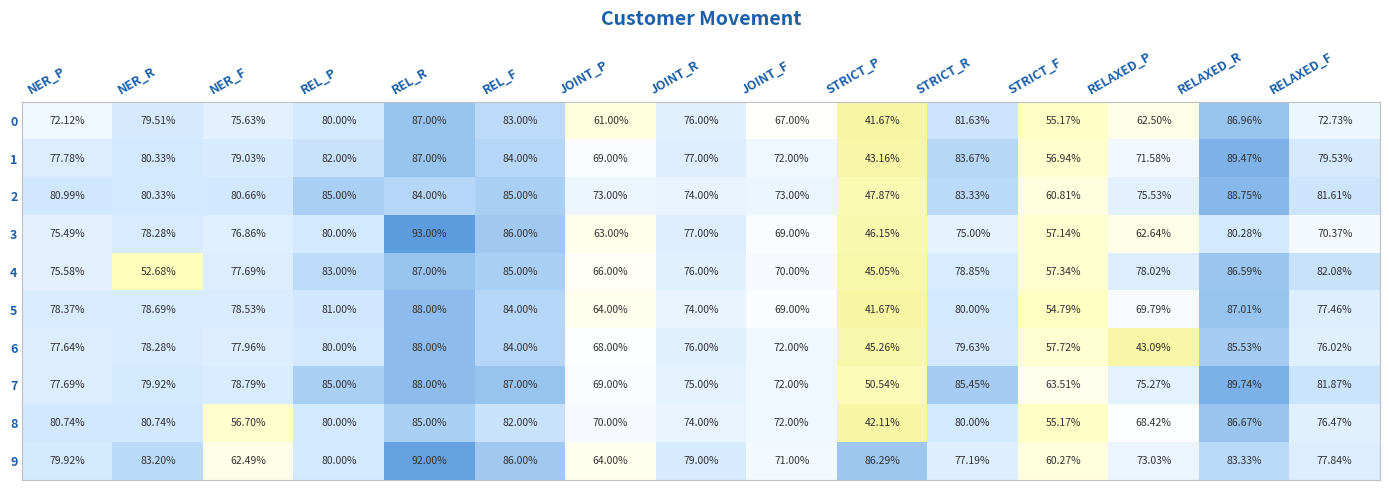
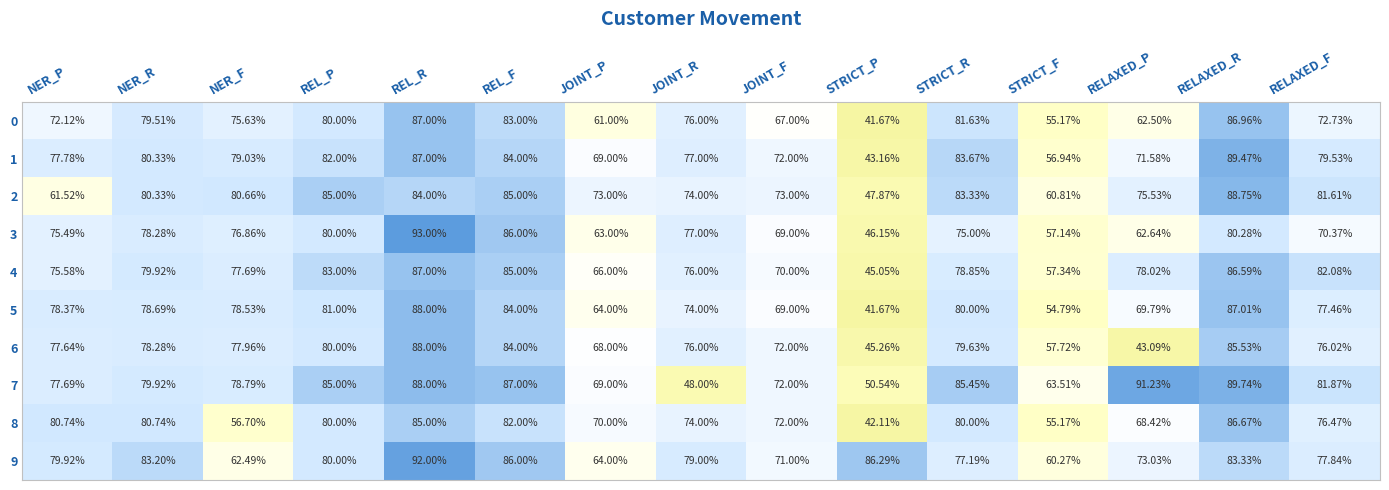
  {
    "0": {
      "NER_P": "72.12%",
      "NER_R": "79.51%",
      "NER_F": "75.63%",
      "REL_P": "80.00%",
      "REL_R": "87.00%",
      "REL_F": "83.00%",
      "JOINT_P": "61.00%",
      "JOINT_R": "76.00%",
      "JOINT_F": "67.00%",
      "STRICT_P": "41.67%",
      "STRICT_R": "81.63%",
      "STRICT_F": "55.17%",
      "RELAXED_P": "62.50%",
      "RELAXED_R": "86.96%",
      "RELAXED_F": "72.73%"
    },
    "1": {
      "NER_P": "77.78%",
      "NER_R": "80.33%",
      "NER_F": "79.03%",
      "REL_P": "82.00%",
      "REL_R": "87.00%",
      "REL_F": "84.00%",
      "JOINT_P": "69.00%",
      "JOINT_R": "77.00%",
      "JOINT_F": "72.00%",
      "STRICT_P": "43.16%",
      "STRICT_R": "83.67%",
      "STRICT_F": "56.94%",
      "RELAXED_P": "71.58%",
      "RELAXED_R": "89.47%",
      "RELAXED_F": "79.53%"
    },
    "2": {
-     "NER_P": "80.99%",
+     "NER_P": "61.52%",
      "NER_R": "80.33%",
      "NER_F": "80.66%",
      "REL_P": "85.00%",
      "REL_R": "84.00%",
      "REL_F": "85.00%",
      "JOINT_P": "73.00%",
      "JOINT_R": "74.00%",
      "JOINT_F": "73.00%",
      "STRICT_P": "47.87%",
      "STRICT_R": "83.33%",
      "STRICT_F": "60.81%",
      "RELAXED_P": "75.53%",
      "RELAXED_R": "88.75%",
      "RELAXED_F": "81.61%"
    },
    "3": {
      "NER_P": "75.49%",
      "NER_R": "78.28%",
      "NER_F": "76.86%",
      "REL_P": "80.00%",
      "REL_R": "93.00%",
      "REL_F": "86.00%",
      "JOINT_P": "63.00%",
      "JOINT_R": "77.00%",
      "JOINT_F": "69.00%",
      "STRICT_P": "46.15%",
      "STRICT_R": "75.00%",
      "STRICT_F": "57.14%",
      "RELAXED_P": "62.64%",
      "RELAXED_R": "80.28%",
      "RELAXED_F": "70.37%"
    },
    "4": {
      "NER_P": "75.58%",
-     "NER_R": "52.68%",
+     "NER_R": "79.92%",
      "NER_F": "77.69%",
      "REL_P": "83.00%",
      "REL_R": "87.00%",
      "REL_F": "85.00%",
      "JOINT_P": "66.00%",
      "JOINT_R": "76.00%",
      "JOINT_F": "70.00%",
      "STRICT_P": "45.05%",
      "STRICT_R": "78.85%",
      "STRICT_F": "57.34%",
      "RELAXED_P": "78.02%",
      "RELAXED_R": "86.59%",
      "RELAXED_F": "82.08%"
    },
    "5": {
      "NER_P": "78.37%",
      "NER_R": "78.69%",
      "NER_F": "78.53%",
      "REL_P": "81.00%",
      "REL_R": "88.00%",
      "REL_F": "84.00%",
      "JOINT_P": "64.00%",
      "JOINT_R": "74.00%",
      "JOINT_F": "69.00%",
      "STRICT_P": "41.67%",
      "STRICT_R": "80.00%",
      "STRICT_F": "54.79%",
      "RELAXED_P": "69.79%",
      "RELAXED_R": "87.01%",
      "RELAXED_F": "77.46%"
    },
    "6": {
      "NER_P": "77.64%",
      "NER_R": "78.28%",
      "NER_F": "77.96%",
      "REL_P": "80.00%",
      "REL_R": "88.00%",
      "REL_F": "84.00%",
      "JOINT_P": "68.00%",
      "JOINT_R": "76.00%",
      "JOINT_F": "72.00%",
      "STRICT_P": "45.26%",
      "STRICT_R": "79.63%",
      "STRICT_F": "57.72%",
      "RELAXED_P": "43.09%",
      "RELAXED_R": "85.53%",
      "RELAXED_F": "76.02%"
    },
    "7": {
      "NER_P": "77.69%",
      "NER_R": "79.92%",
      "NER_F": "78.79%",
      "REL_P": "85.00%",
      "REL_R": "88.00%",
      "REL_F": "87.00%",
      "JOINT_P": "69.00%",
-     "JOINT_R": "75.00%",
+     "JOINT_R": "48.00%",
      "JOINT_F": "72.00%",
      "STRICT_P": "50.54%",
      "STRICT_R": "85.45%",
      "STRICT_F": "63.51%",
-     "RELAXED_P": "75.27%",
+     "RELAXED_P": "91.23%",
      "RELAXED_R": "89.74%",
      "RELAXED_F": "81.87%"
    },
    "8": {
      "NER_P": "80.74%",
      "NER_R": "80.74%",
      "NER_F": "56.70%",
      "REL_P": "80.00%",
      "REL_R": "85.00%",
      "REL_F": "82.00%",
      "JOINT_P": "70.00%",
      "JOINT_R": "74.00%",
      "JOINT_F": "72.00%",
      "STRICT_P": "42.11%",
      "STRICT_R": "80.00%",
      "STRICT_F": "55.17%",
      "RELAXED_P": "68.42%",
      "RELAXED_R": "86.67%",
      "RELAXED_F": "76.47%"
    },
    "9": {
      "NER_P": "79.92%",
      "NER_R": "83.20%",
      "NER_F": "62.49%",
      "REL_P": "80.00%",
      "REL_R": "92.00%",
      "REL_F": "86.00%",
      "JOINT_P": "64.00%",
      "JOINT_R": "79.00%",
      "JOINT_F": "71.00%",
      "STRICT_P": "86.29%",
      "STRICT_R": "77.19%",
      "STRICT_F": "60.27%",
      "RELAXED_P": "73.03%",
      "RELAXED_R": "83.33%",
      "RELAXED_F": "77.84%"
    }
  }
